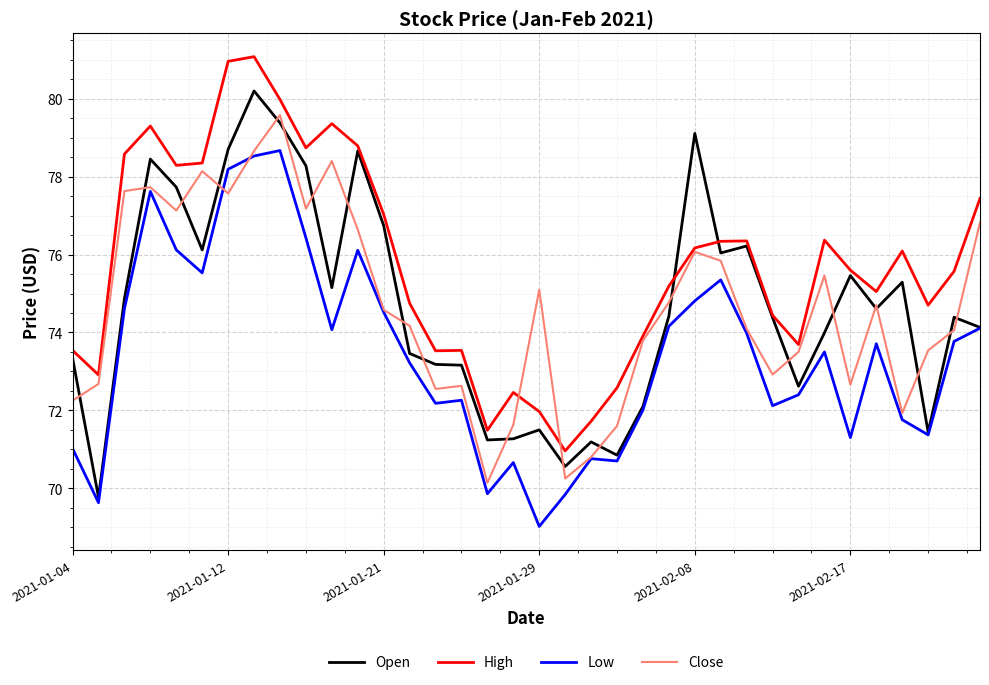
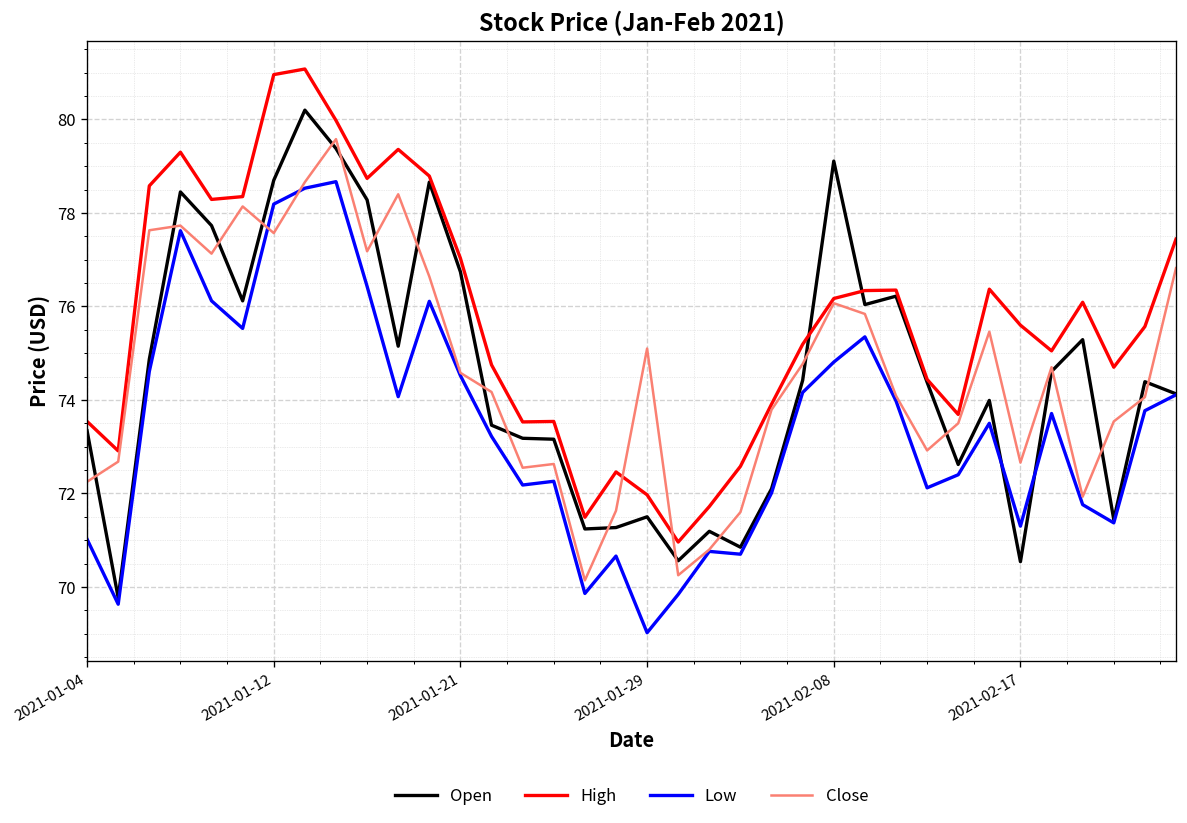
  {
    "Open": {
      "2021-01-04": 73.3,
      "2021-01-12": 78.7,
      "2021-01-21": 76.7,
      "2021-01-29": 71.5,
      "2021-02-08": 79.1,
-     "2021-02-17": 75.5
+     "2021-02-17": 70.5
    },
    "High": {
      "2021-01-04": 73.5,
      "2021-01-12": 81.0,
      "2021-01-21": 77.0,
      "2021-01-29": 72.0,
      "2021-02-08": 76.2,
      "2021-02-17": 75.6
    },
    "Low": {
      "2021-01-04": 71.0,
      "2021-01-12": 78.2,
      "2021-01-29": 69.0,
      "2021-02-08": 74.8,
      "2021-02-17": 71.3
    },
    "Close": {
      "2021-01-04": 72.3,
      "2021-01-12": 77.6,
      "2021-01-29": 75.1,
      "2021-02-08": 76.1,
      "2021-02-17": 72.7
    }
  }
